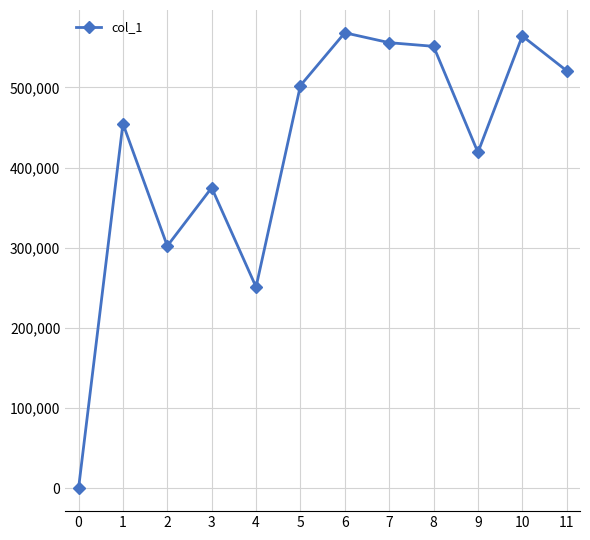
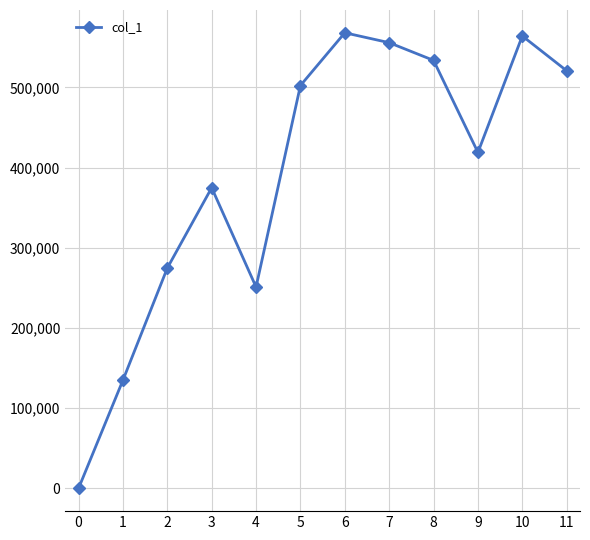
  {
    "0": "0",
-   "1": "450,000",
-   "2": "300,000",
+   "1": "130,000",
+   "2": "270,000",
    "3": "370,000",
    "4": "250,000",
    "5": "500,000",
    "6": "570,000",
    "7": "560,000",
-   "8": "550,000",
+   "8": "530,000",
    "9": "420,000",
    "10": "560,000",
    "11": "520,000"
  }
